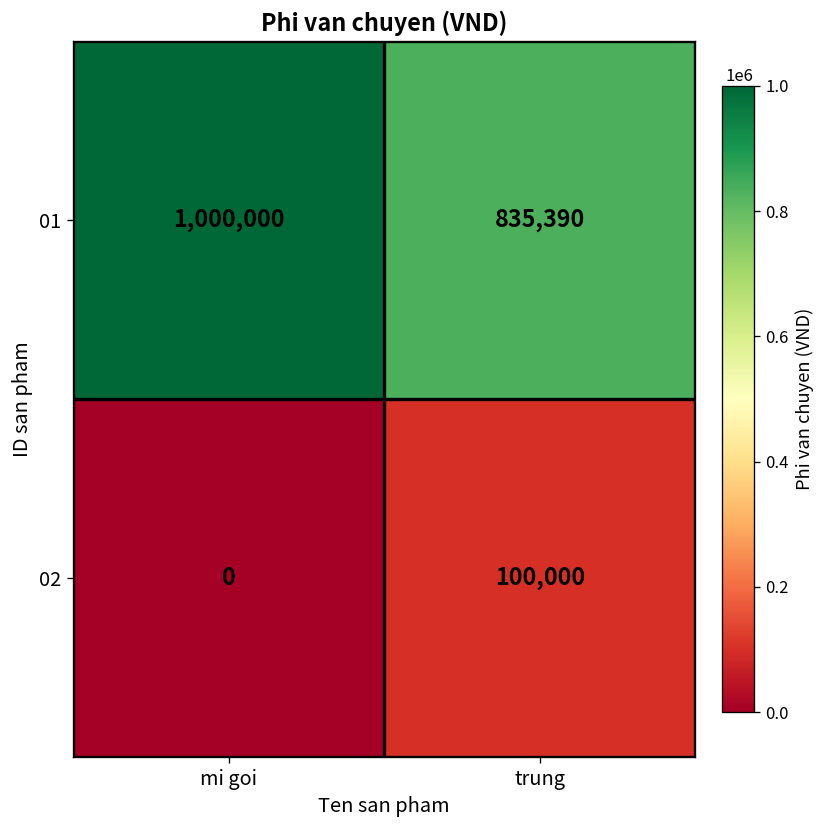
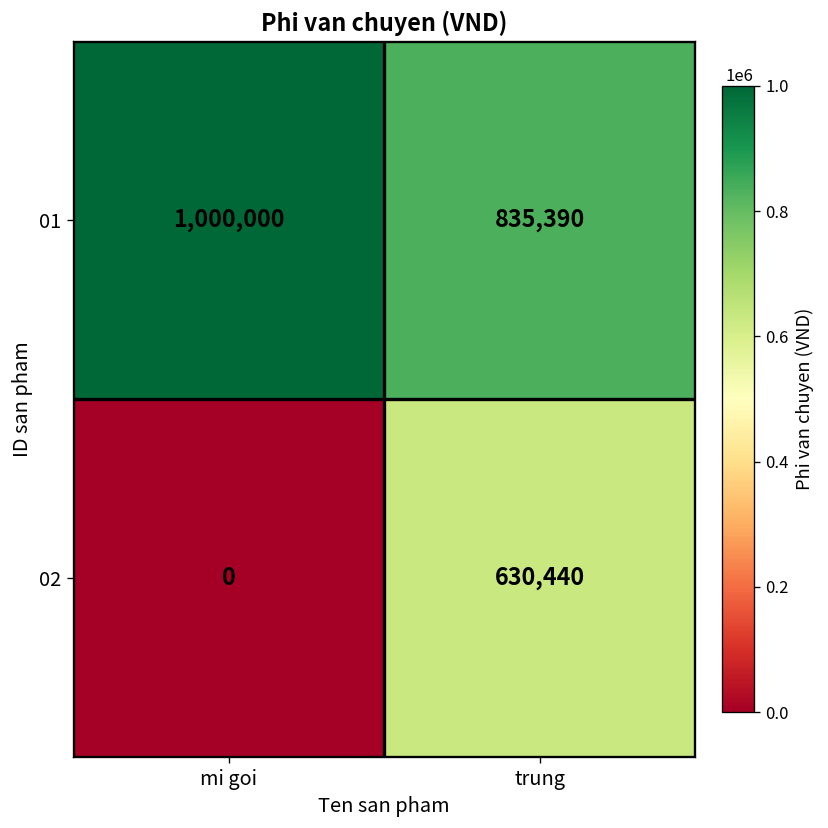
  {
    "01": {
      "mi goi": "1,000,000",
      "trung": "835,390"
    },
    "02": {
      "mi goi": "0",
-     "trung": "100,000"
+     "trung": "630,440"
    }
  }
